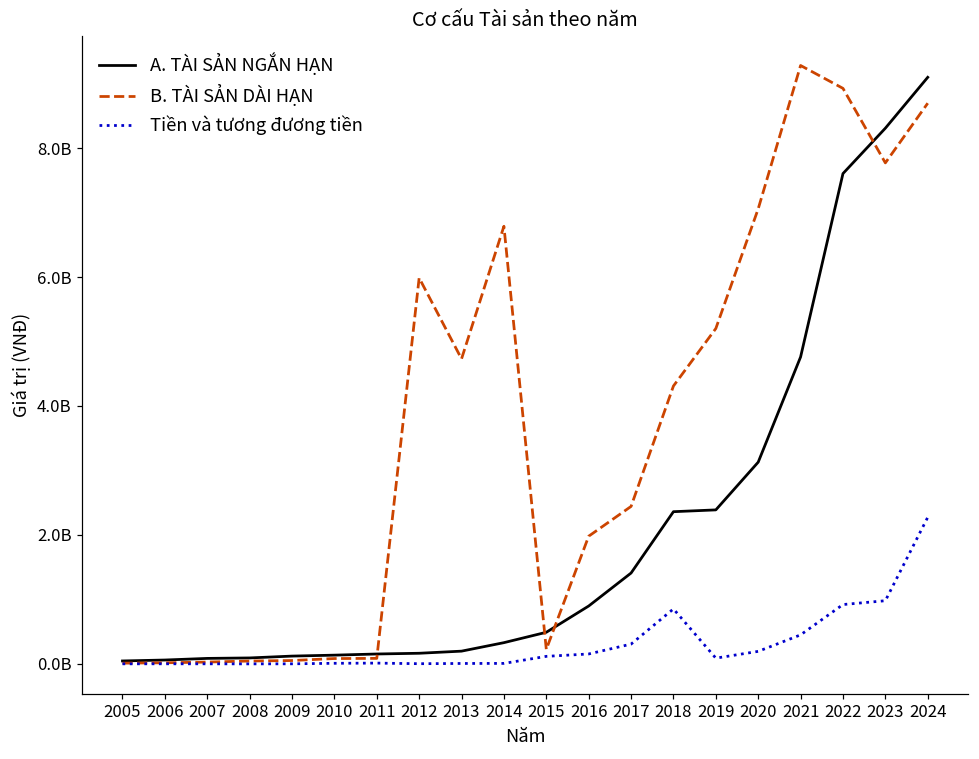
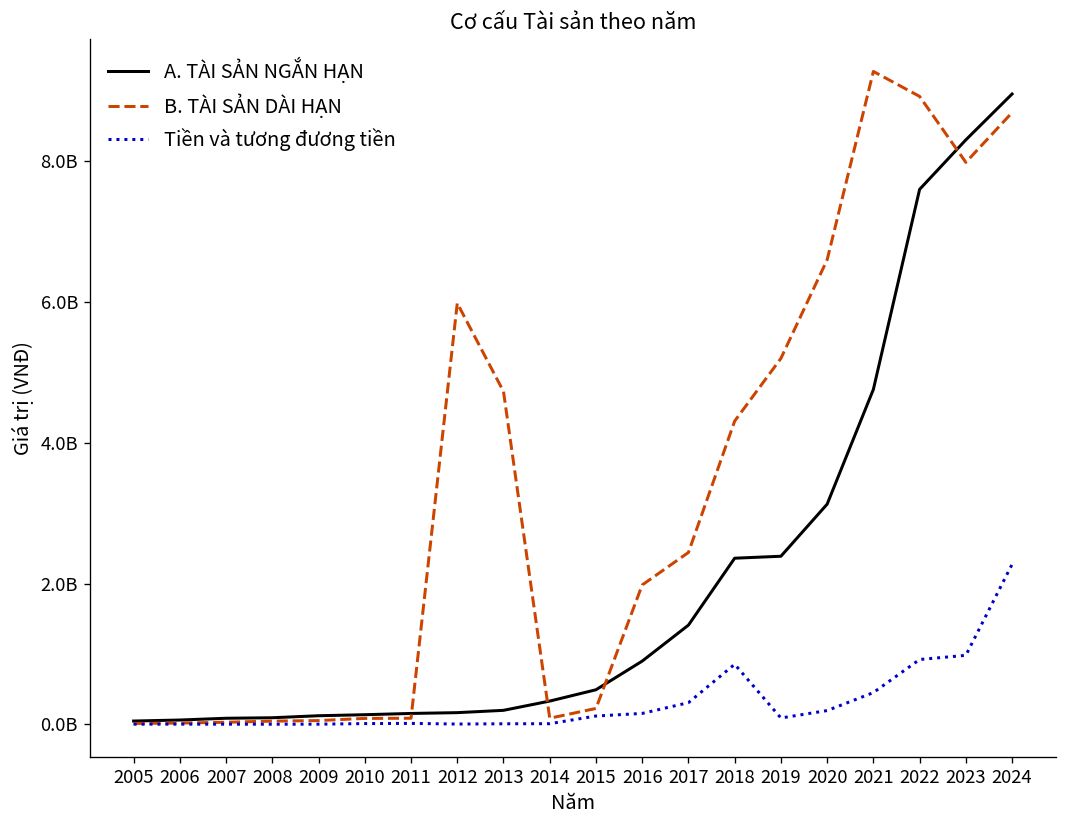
  {
    "A. TÀI SẢN NGẮN HẠN": {
      "2007": 100000000,
      "2008": 100000000,
      "2009": 100000000,
      "2010": 100000000,
      "2011": 200000000,
      "2012": 200000000,
      "2013": 200000000,
      "2014": 300000000,
      "2015": 500000000,
      "2016": 900000000,
      "2017": 1400000000,
      "2018": 2400000000,
      "2019": 2400000000,
      "2020": 3100000000,
      "2021": 4800000000,
      "2022": 7600000000,
      "2023": 8300000000,
-     "2024": 9100000000
+     "2024": 9000000000
    },
    "B. TÀI SẢN DÀI HẠN": {
      "2008": 0,
      "2009": 100000000,
      "2010": 100000000,
      "2011": 100000000,
      "2012": 6000000000,
      "2013": 4700000000,
-     "2014": 6800000000,
+     "2014": 100000000,
      "2015": 200000000,
      "2016": 2000000000,
      "2017": 2400000000,
      "2018": 4300000000,
      "2019": 5200000000,
-     "2020": 7100000000,
+     "2020": 6600000000,
      "2021": 9300000000,
      "2022": 8900000000,
-     "2023": 7800000000,
+     "2023": 8000000000,
      "2024": 8700000000
    },
    "Tiền và tương đương tiền": {
      "2008": 0,
      "2009": 0,
      "2010": 0,
      "2011": 0,
      "2012": 0,
      "2013": 0,
      "2014": 0,
      "2015": 100000000,
      "2016": 200000000,
      "2017": 300000000,
      "2018": 900000000,
      "2019": 100000000,
      "2020": 200000000,
      "2021": 500000000,
      "2022": 900000000,
      "2023": 1000000000,
      "2024": 2300000000
    }
  }
